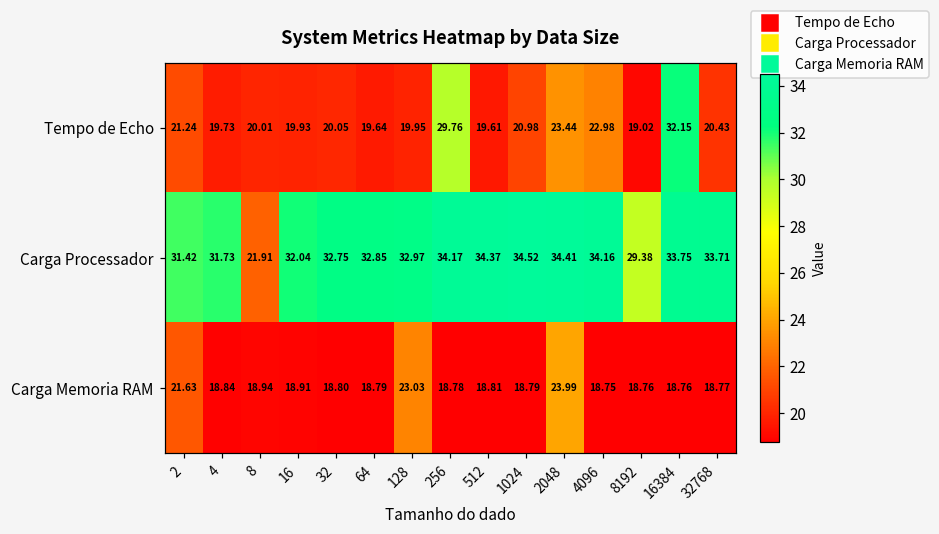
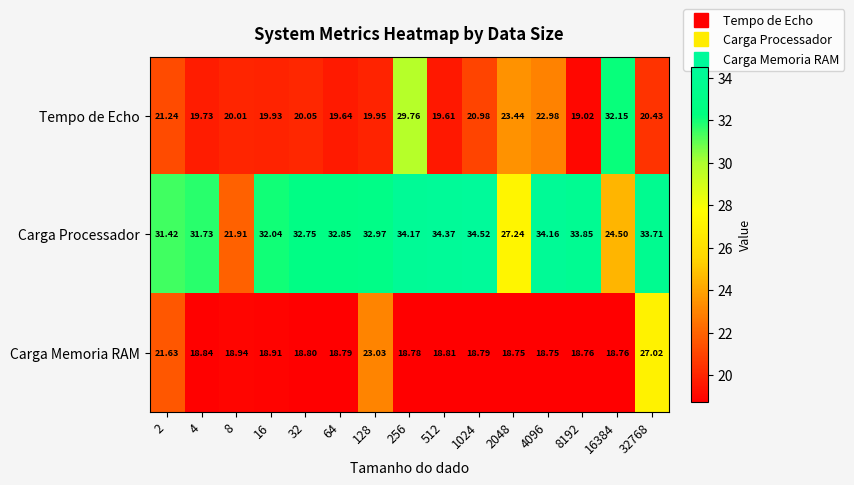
  {
    "Tempo de Echo": {
      "2": 21.24,
      "4": 19.73,
      "8": 20.01,
      "16": 19.93,
      "32": 20.05,
      "64": 19.64,
      "128": 19.95,
      "256": 29.76,
      "512": 19.61,
      "1024": 20.98,
      "2048": 23.44,
      "4096": 22.98,
      "8192": 19.02,
      "16384": 32.15,
      "32768": 20.43
    },
    "Carga Processador": {
      "2": 31.42,
      "4": 31.73,
      "8": 21.91,
      "16": 32.04,
      "32": 32.75,
      "64": 32.85,
      "128": 32.97,
      "256": 34.17,
      "512": 34.37,
      "1024": 34.52,
-     "2048": 34.41,
+     "2048": 27.24,
      "4096": 34.16,
-     "8192": 29.38,
-     "16384": 33.75,
+     "8192": 33.85,
+     "16384": 24.50,
      "32768": 33.71
    },
    "Carga Memoria RAM": {
      "2": 21.63,
      "4": 18.84,
      "8": 18.94,
      "16": 18.91,
      "32": 18.80,
      "64": 18.79,
      "128": 23.03,
      "256": 18.78,
      "512": 18.81,
      "1024": 18.79,
-     "2048": 23.99,
+     "2048": 18.75,
      "4096": 18.75,
      "8192": 18.76,
      "16384": 18.76,
-     "32768": 18.77
+     "32768": 27.02
    }
  }
